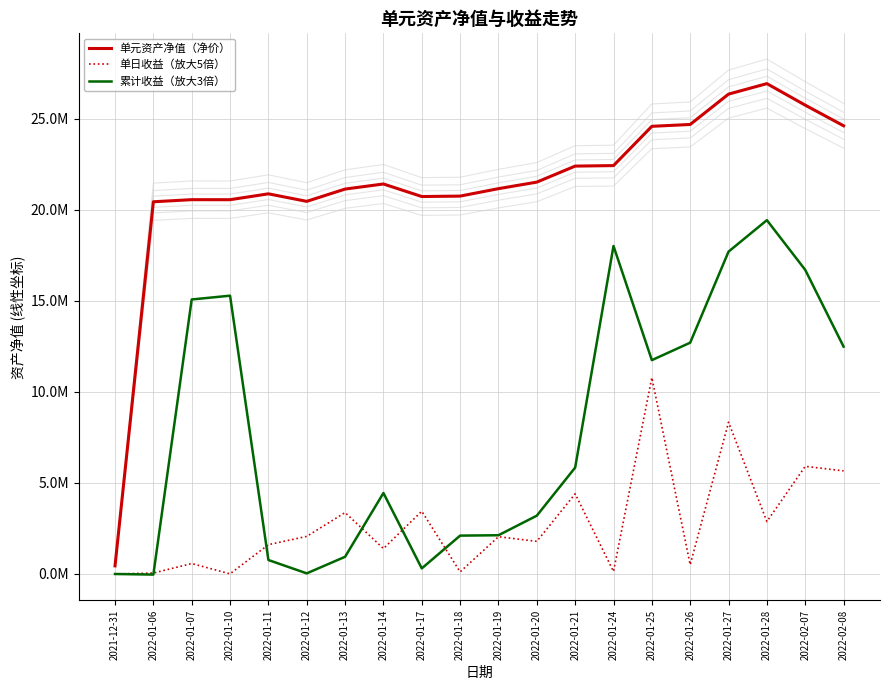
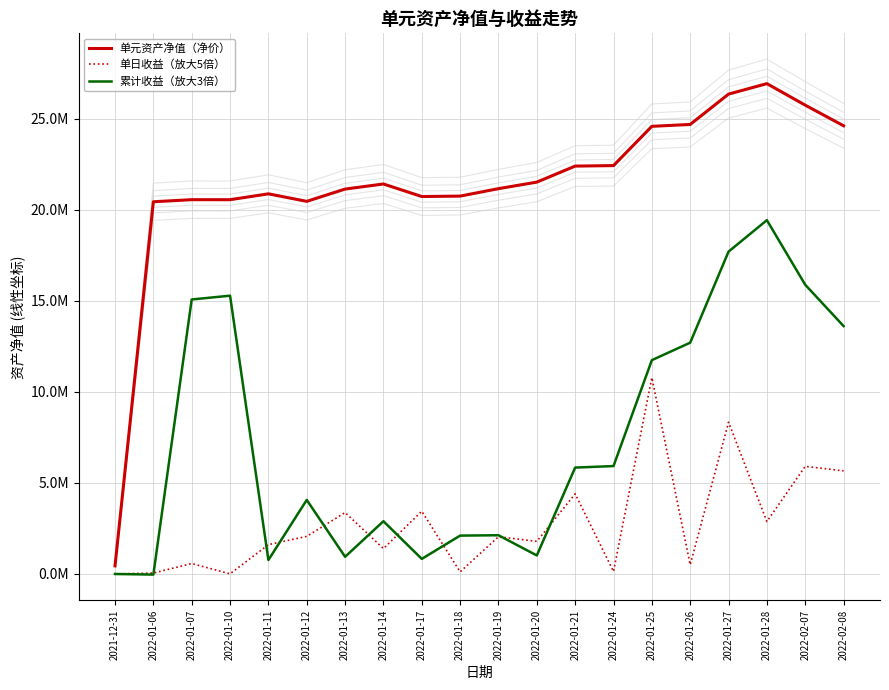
  {
    "累计收益（放大3倍）": {
      "2022-01-07": 15100000,
      "2022-01-10": 15300000,
      "2022-01-11": 800000,
-     "2022-01-12": 0,
+     "2022-01-12": 4100000,
      "2022-01-13": 900000,
-     "2022-01-14": 4400000,
-     "2022-01-17": 300000,
+     "2022-01-14": 2900000,
+     "2022-01-17": 800000,
      "2022-01-18": 2100000,
-     "2022-01-20": 3200000,
+     "2022-01-20": 1000000,
      "2022-01-21": 5800000,
-     "2022-01-24": 18000000,
+     "2022-01-24": 5900000,
      "2022-01-25": 11700000,
      "2022-01-26": 12700000,
      "2022-01-27": 17700000,
      "2022-01-28": 19400000,
-     "2022-02-07": 16700000,
-     "2022-02-08": 12500000
+     "2022-02-07": 15900000,
+     "2022-02-08": 13600000
    }
  }
